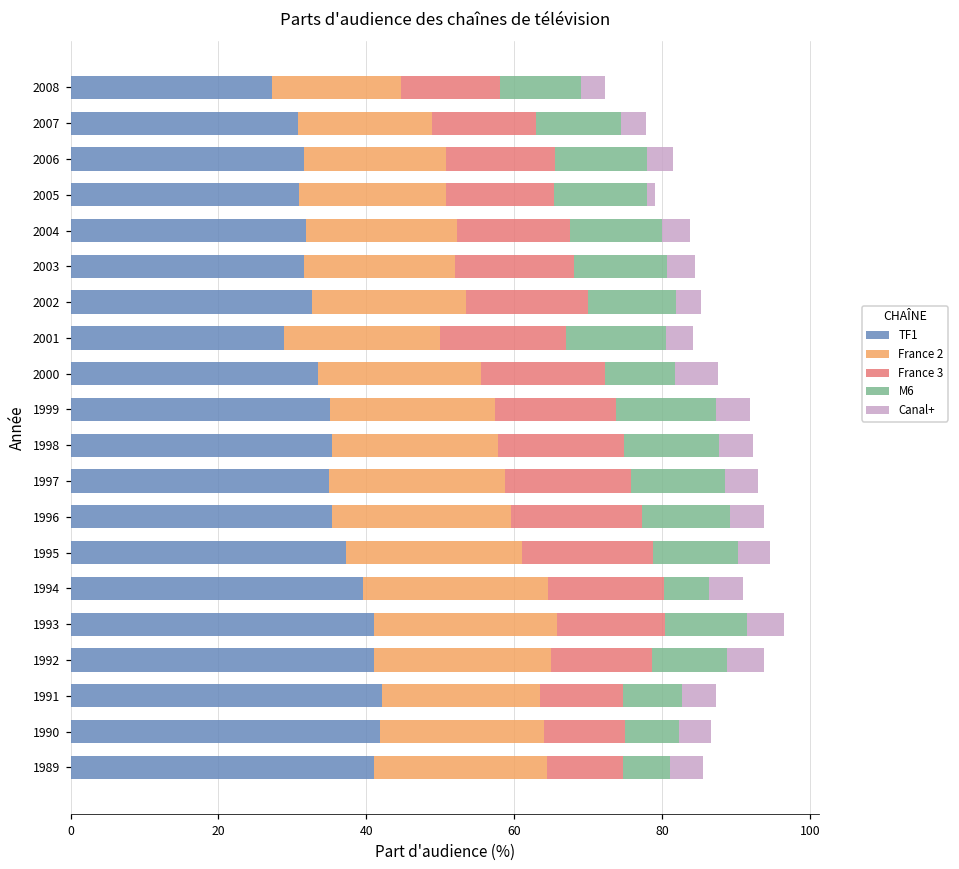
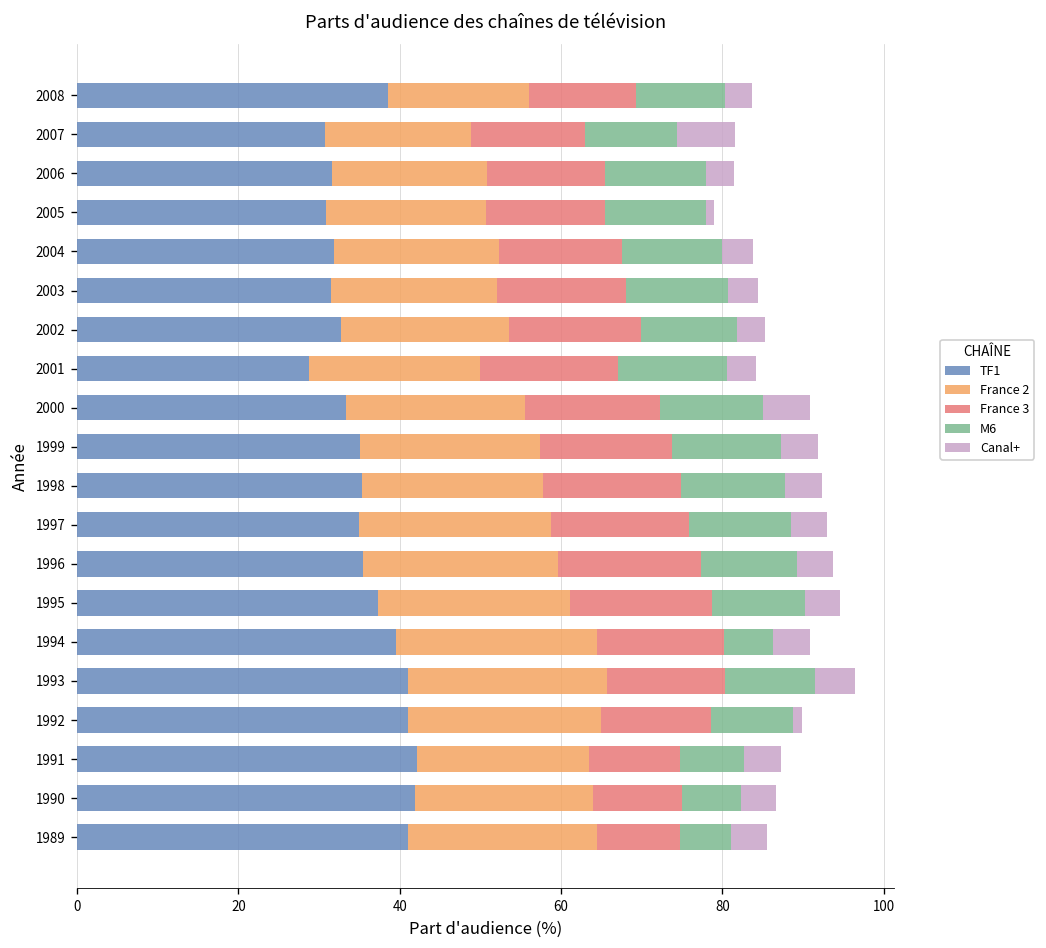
  {
    "TF1": {
-     "2008": 27,
+     "2008": 39,
      "2007": 31,
      "2006": 32,
      "2005": 31,
      "2004": 32,
      "2003": 32,
      "2002": 33,
      "2001": 29,
      "2000": 33,
      "1999": 35,
      "1998": 35,
      "1997": 35,
      "1996": 35,
      "1995": 37,
      "1994": 40,
      "1993": 41,
      "1992": 41,
      "1991": 42,
      "1990": 42,
      "1989": 41
    },
    "M6": {
      "2008": 11,
      "2007": 12,
      "2006": 13,
      "2005": 13,
      "2004": 13,
      "2003": 13,
      "2002": 12,
      "2001": 14,
-     "2000": 9,
+     "2000": 13,
      "1999": 14,
      "1998": 13,
      "1997": 13,
      "1996": 12,
      "1995": 12,
      "1994": 6,
      "1993": 11,
      "1992": 10,
      "1991": 8,
      "1990": 7,
      "1989": 6
    },
    "Canal+": {
      "2008": 3,
-     "2007": 3,
+     "2007": 7,
      "2006": 3,
      "2005": 1,
      "2004": 4,
      "2003": 4,
      "2002": 4,
      "2001": 4,
      "2000": 6,
      "1999": 5,
      "1998": 5,
      "1997": 5,
      "1996": 5,
      "1995": 4,
      "1994": 5,
      "1993": 5,
-     "1992": 5,
+     "1992": 1,
      "1991": 5,
      "1990": 4,
      "1989": 4
    }
  }
